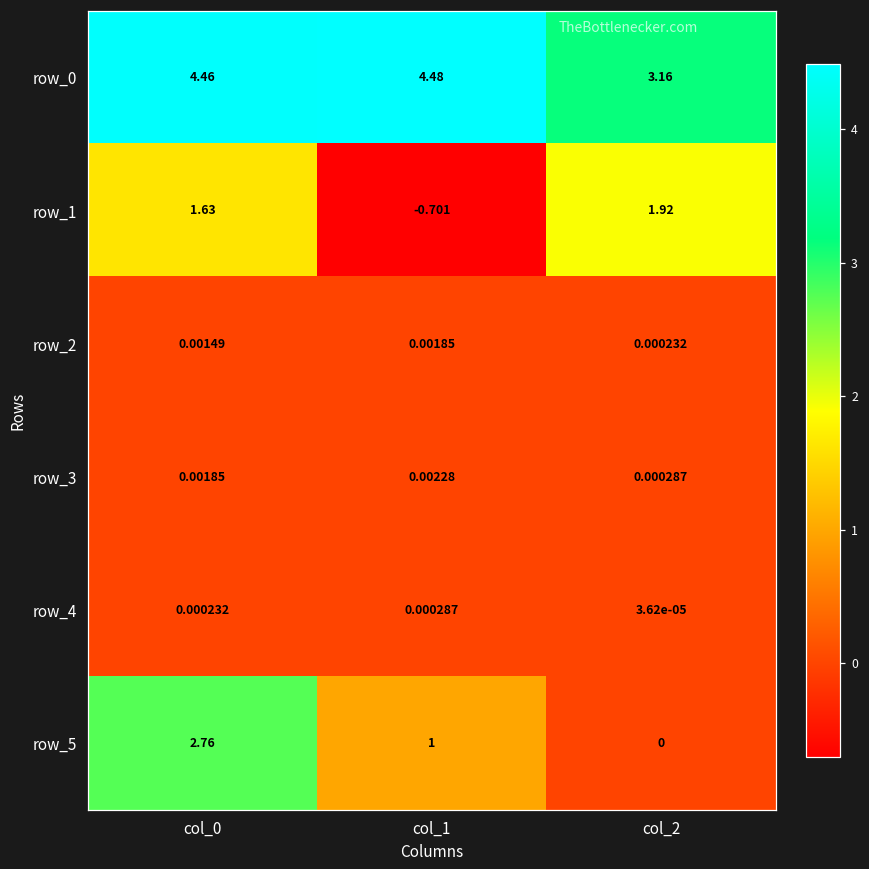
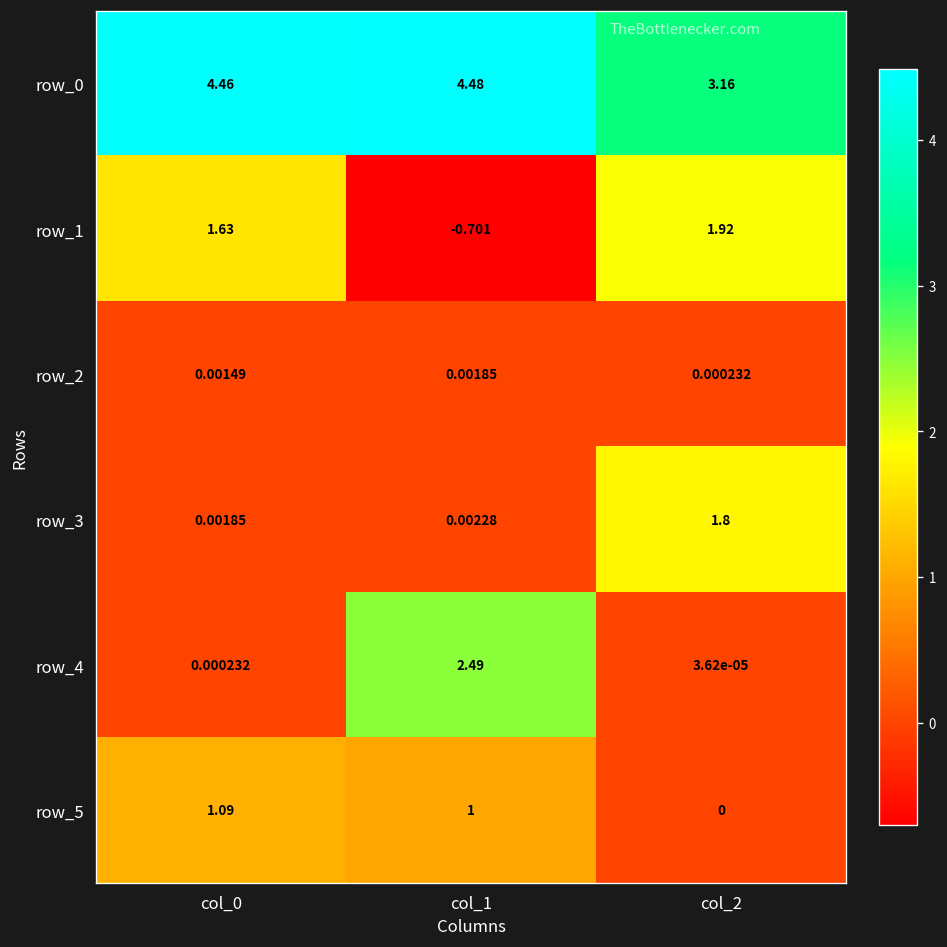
  {
    "row_0": {
      "col_0": "4.46",
      "col_1": "4.48",
      "col_2": "3.16"
    },
    "row_1": {
      "col_0": "1.63",
      "col_1": "-0.701",
      "col_2": "1.92"
    },
    "row_2": {
      "col_0": "0.00149",
      "col_1": "0.00185",
      "col_2": "0.000232"
    },
    "row_3": {
      "col_0": "0.00185",
      "col_1": "0.00228",
-     "col_2": "0.000287"
+     "col_2": "1.8"
    },
    "row_4": {
      "col_0": "0.000232",
-     "col_1": "0.000287",
+     "col_1": "2.49",
      "col_2": "3.62e-05"
    },
    "row_5": {
-     "col_0": "2.76",
+     "col_0": "1.09",
      "col_1": "1",
      "col_2": "0"
    }
  }
